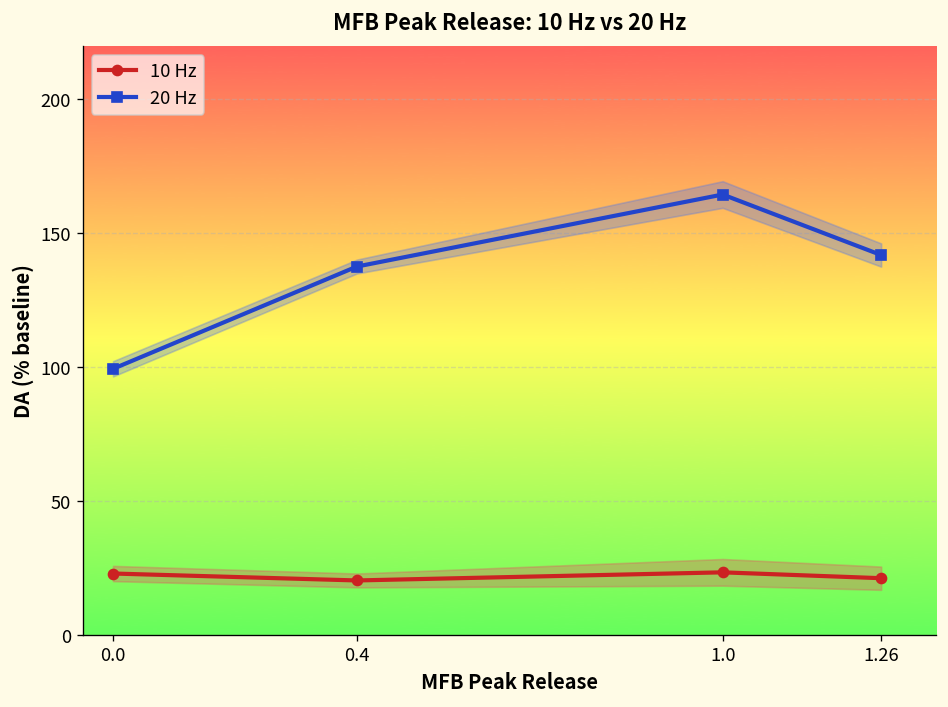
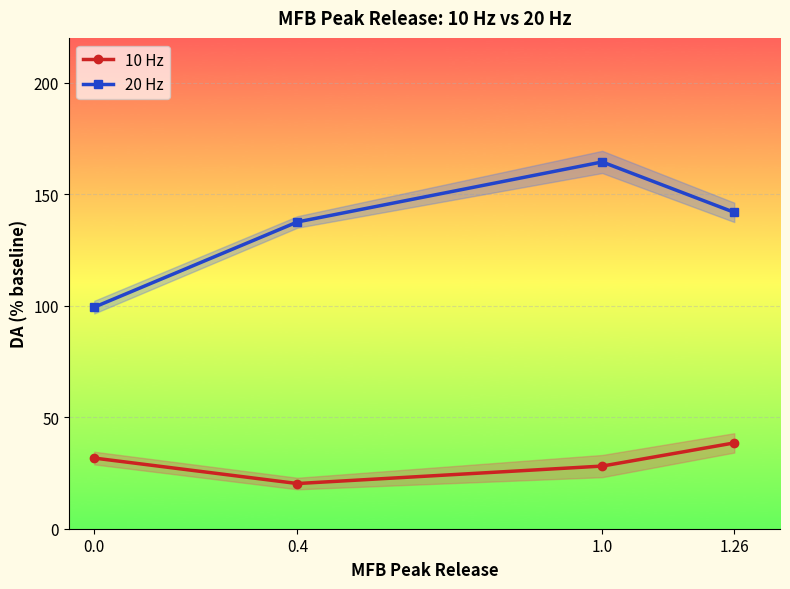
  {
    "10 Hz": {
-     "0.0": 23,
+     "0.0": 32,
      "0.4": 20,
-     "1.0": 23,
-     "1.26": 21
+     "1.0": 28,
+     "1.26": 38
    },
    "20 Hz": {
      "0.0": 99,
      "0.4": 138,
      "1.0": 164,
      "1.26": 142
    }
  }
